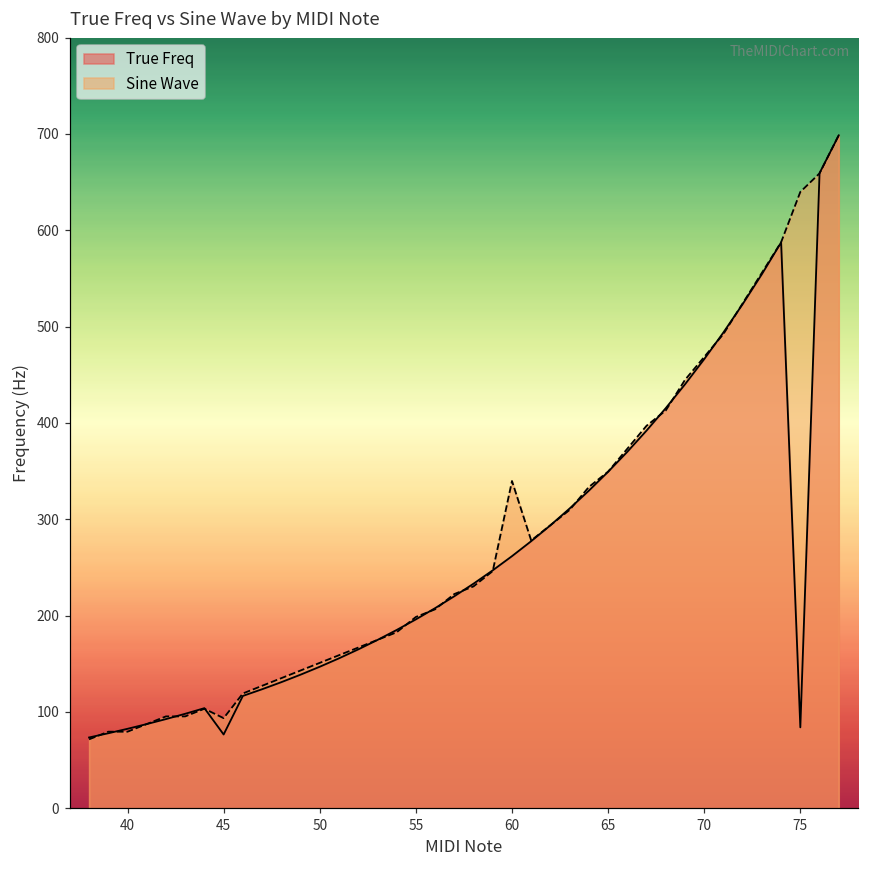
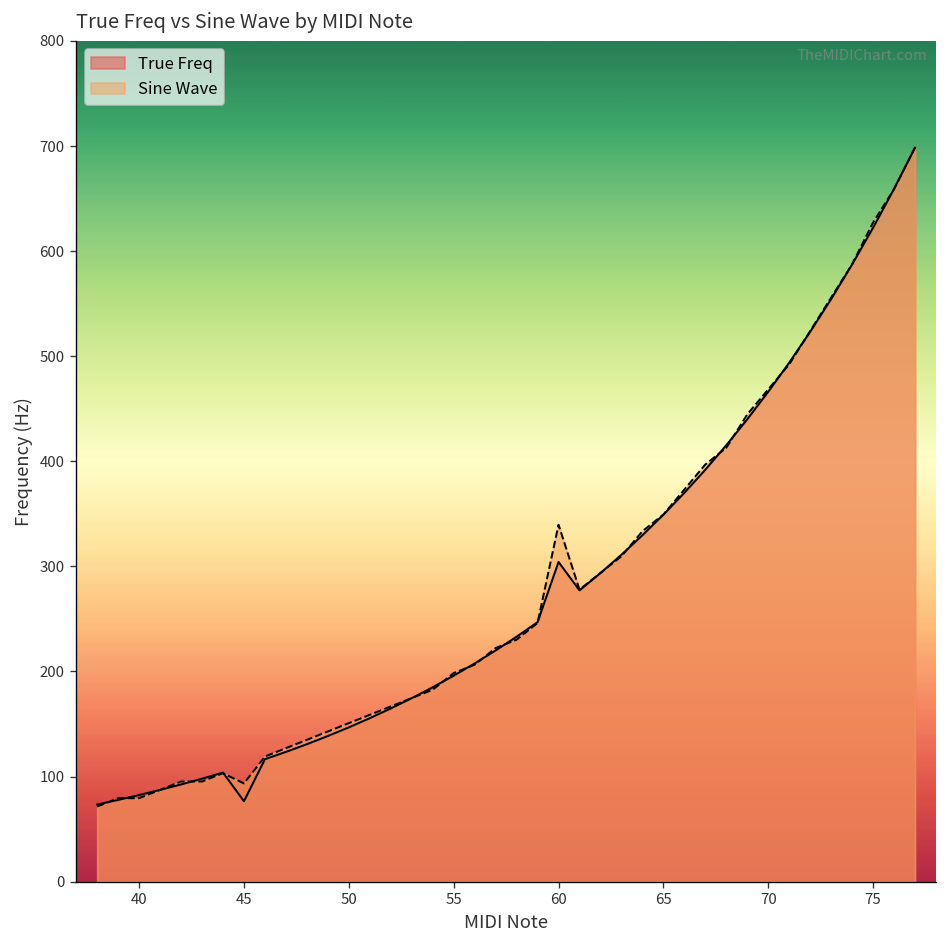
  {
    "True Freq": {
      "40": 80,
      "45": 80,
      "50": 150,
-     "60": 260,
-     "75": 80
+     "60": 300,
+     "75": 620
    },
    "Sine Wave": {
      "40": 80,
      "45": 90,
      "50": 150,
      "60": 340,
-     "75": 640
+     "75": 630
    }
  }
